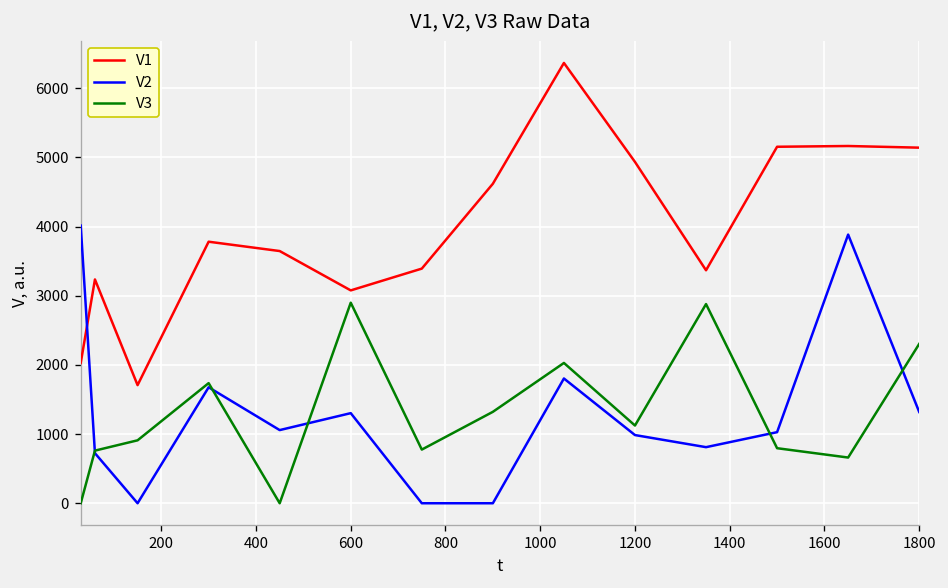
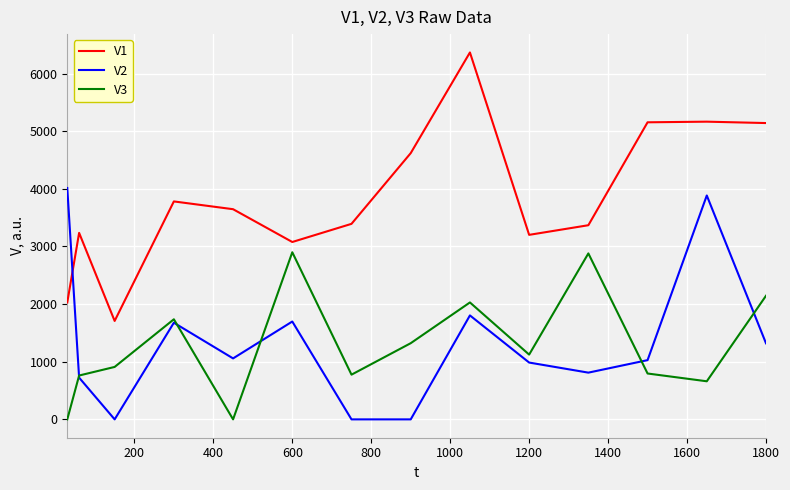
  {
    "V1": {
      "600": 3100,
-     "1200": 4900,
+     "1200": 3200,
      "1800": 5100
    },
    "V2": {
-     "600": 1300,
+     "600": 1700,
      "1200": 1000,
      "1800": 1300
    },
    "V3": {
      "600": 2900,
      "1200": 1100,
-     "1800": 2300
+     "1800": 2100
    }
  }
